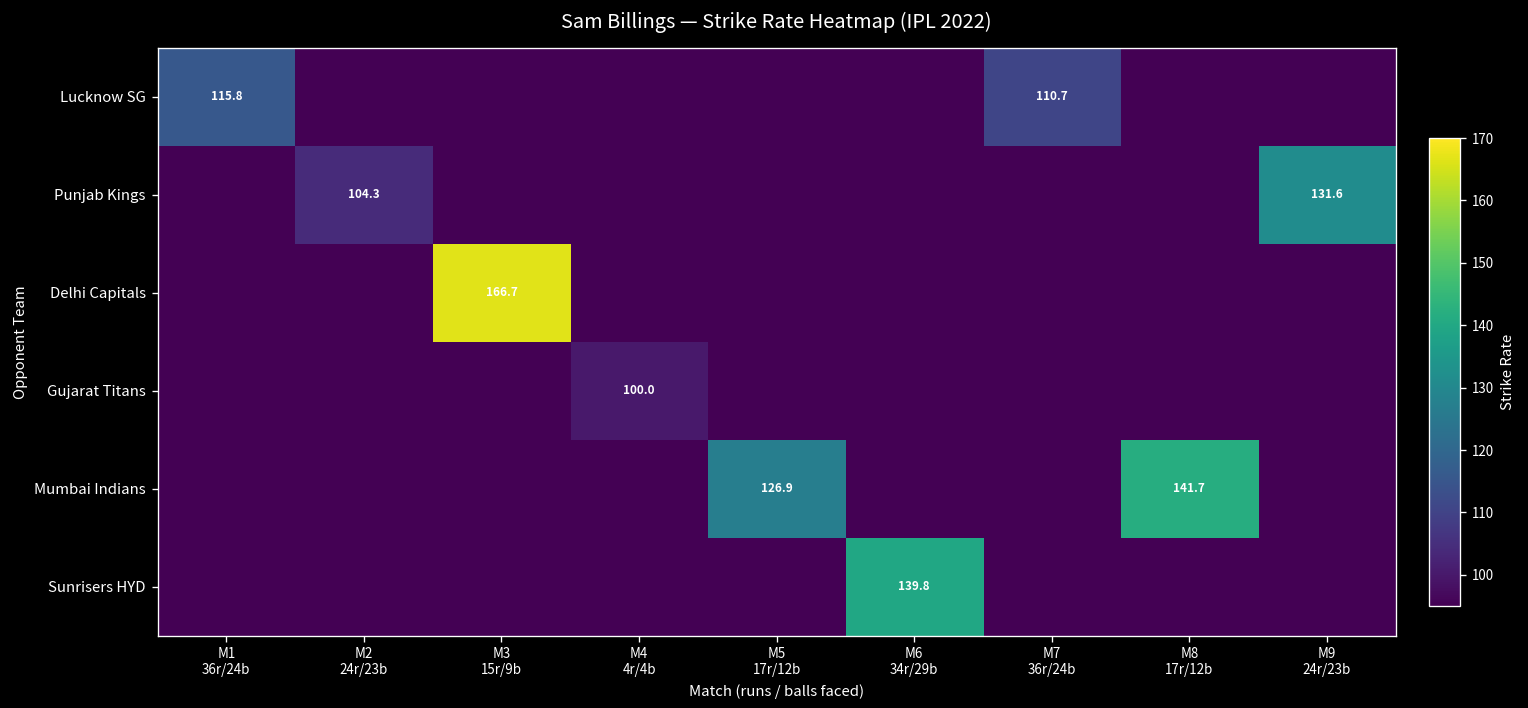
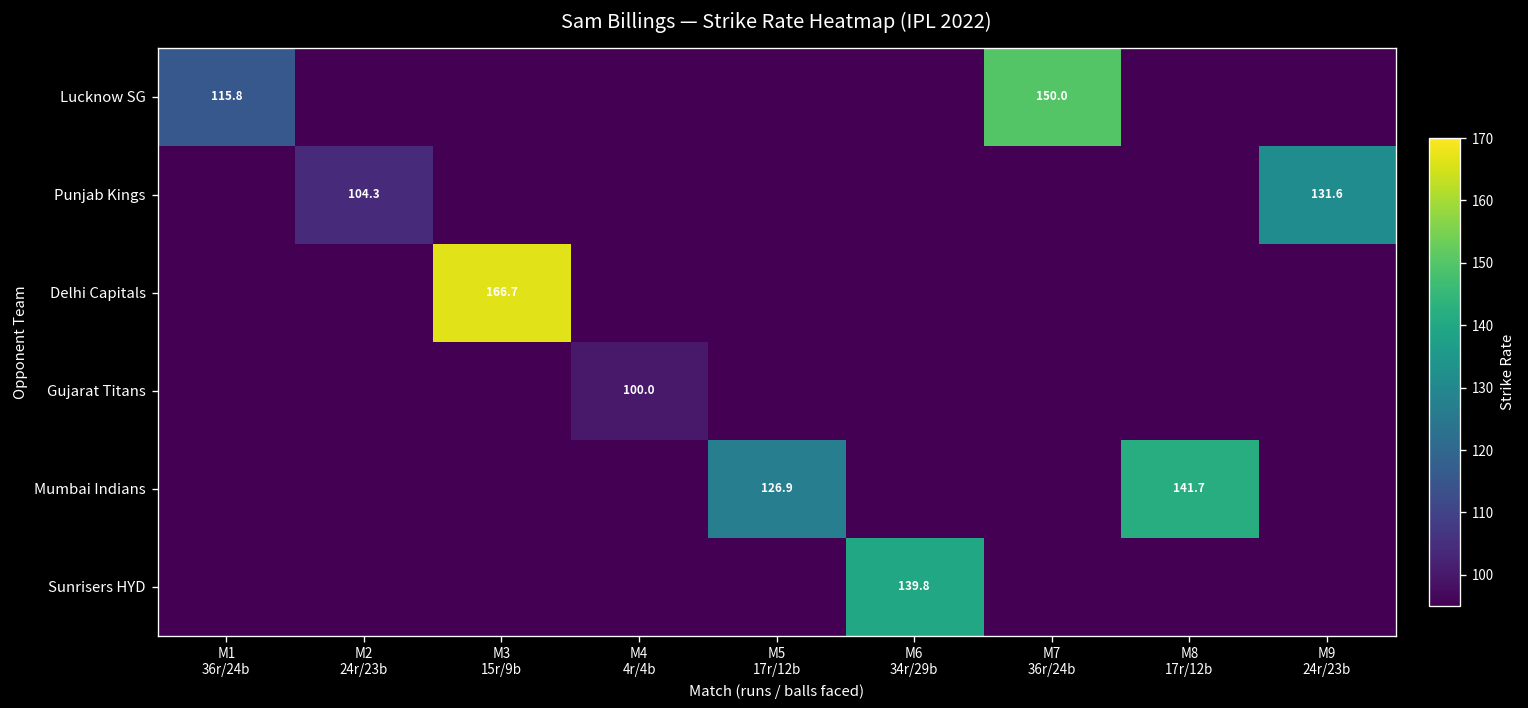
  {
    "Lucknow SG": {
      "M1 36r/24b": 115.8,
-     "M7 36r/24b": 110.7
+     "M7 36r/24b": 150.0
    },
    "Punjab Kings": {
      "M2 24r/23b": 104.3,
      "M9 24r/23b": 131.6
    },
    "Delhi Capitals": {
      "M3 15r/9b": 166.7
    },
    "Gujarat Titans": {
      "M4 4r/4b": 100.0
    },
    "Mumbai Indians": {
      "M5 17r/12b": 126.9,
      "M8 17r/12b": 141.7
    },
    "Sunrisers HYD": {
      "M6 34r/29b": 139.8
    }
  }
